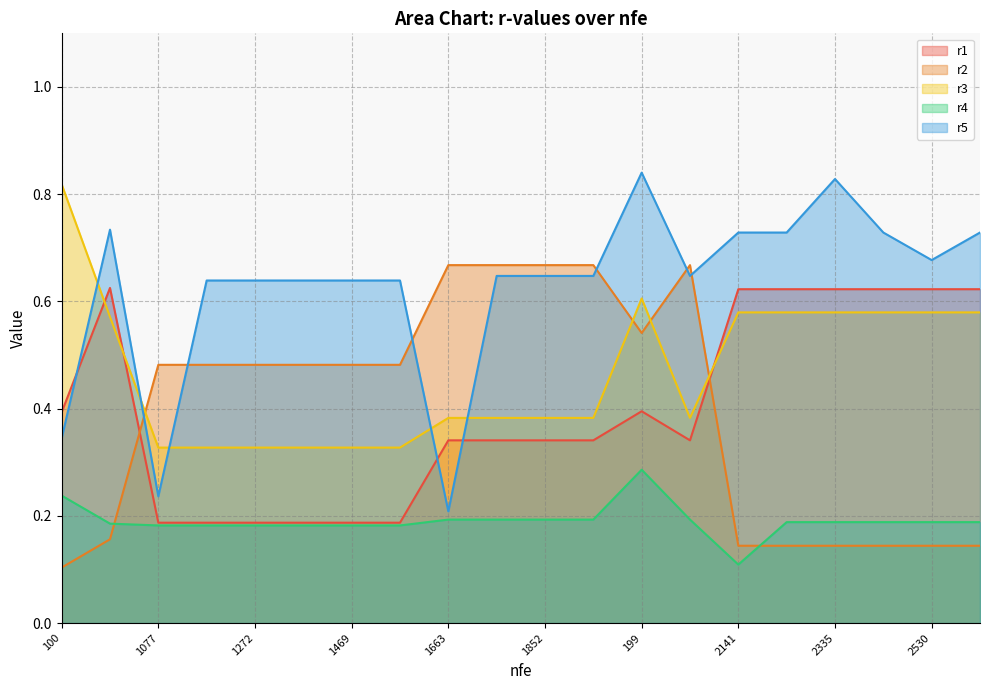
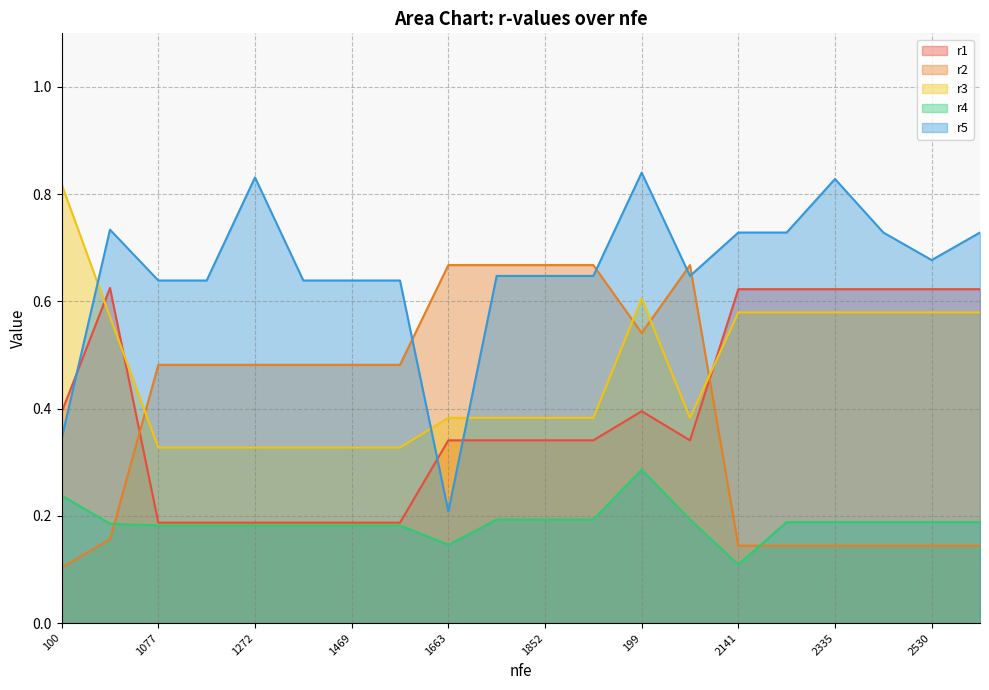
  {
    "r4": {
      "100": 0.24,
      "1077": 0.18,
      "1272": 0.18,
      "1469": 0.18,
-     "1663": 0.19,
+     "1663": 0.15,
      "1852": 0.19,
      "199": 0.29,
      "2141": 0.11,
      "2335": 0.19,
      "2530": 0.19
    },
    "r5": {
      "100": 0.34,
-     "1077": 0.24,
-     "1272": 0.64,
+     "1077": 0.64,
+     "1272": 0.83,
      "1469": 0.64,
      "1663": 0.21,
      "1852": 0.65,
      "199": 0.84,
      "2141": 0.73,
      "2335": 0.83,
      "2530": 0.68
    }
  }
